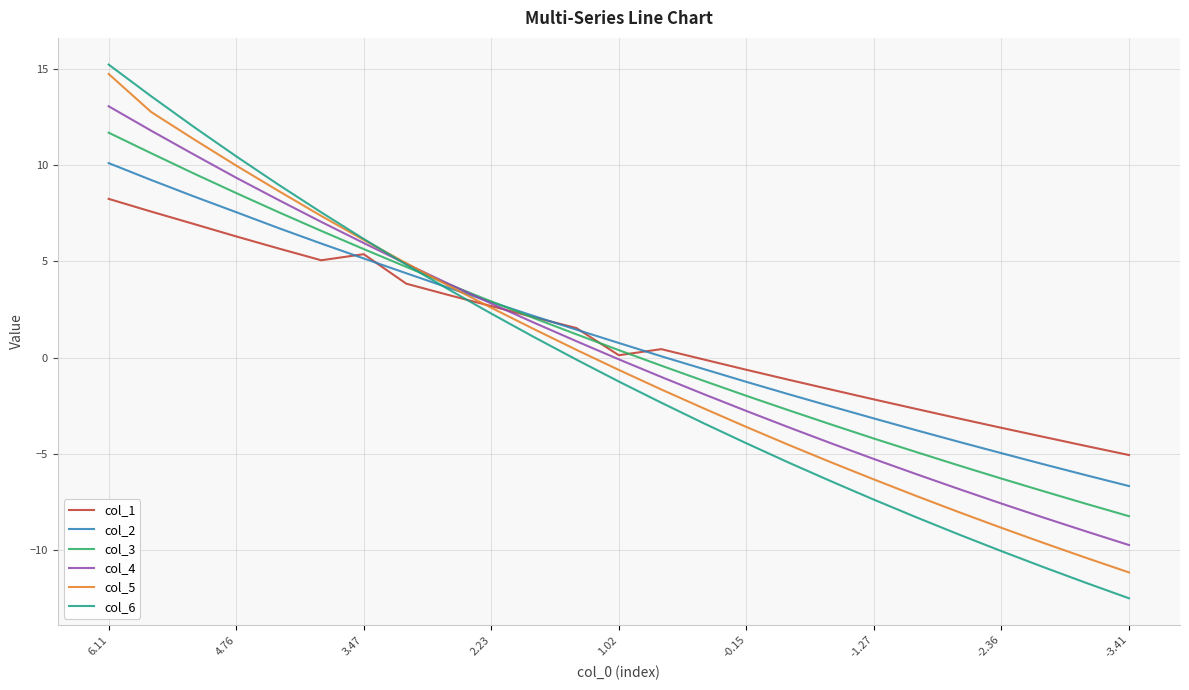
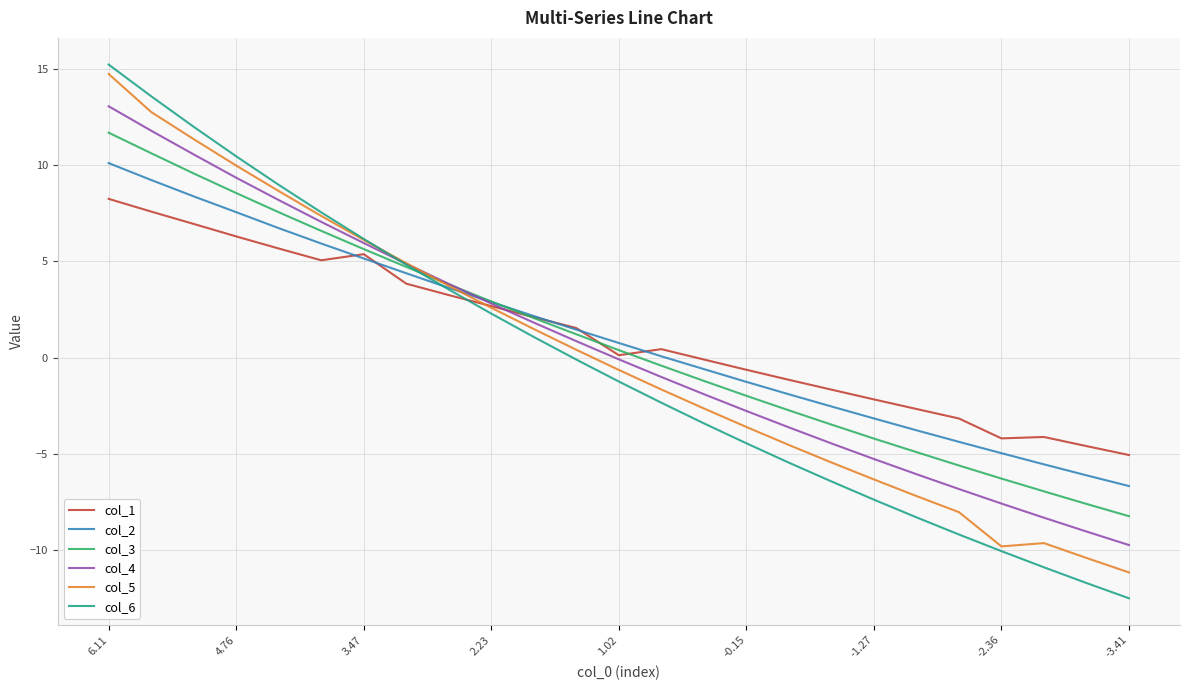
  {
    "col_1": {
      "6.11": 8.2,
      "4.76": 6.3,
      "3.47": 5.4,
      "1.02": 0.1,
      "-0.15": -0.6,
      "-1.27": -2.2,
-     "-2.36": -3.6,
+     "-2.36": -4.2,
      "-3.41": -5.1
    },
    "col_2": {
      "6.11": 10.1,
      "4.76": 7.6,
      "3.47": 5.1,
      "1.02": 0.8,
      "-0.15": -1.3,
      "-1.27": -3.2,
      "-2.36": -5.0,
      "-3.41": -6.7
    },
    "col_4": {
      "6.11": 13.1,
      "4.76": 9.3,
      "3.47": 6.0,
      "1.02": -0.1,
      "-0.15": -2.8,
      "-1.27": -5.3,
      "-2.36": -7.6,
      "-3.41": -9.7
    },
    "col_5": {
      "6.11": 14.7,
      "4.76": 10.0,
      "1.02": -0.6,
      "-0.15": -3.6,
      "-1.27": -6.3,
-     "-2.36": -8.8,
+     "-2.36": -9.8,
      "-3.41": -11.2
    }
  }
